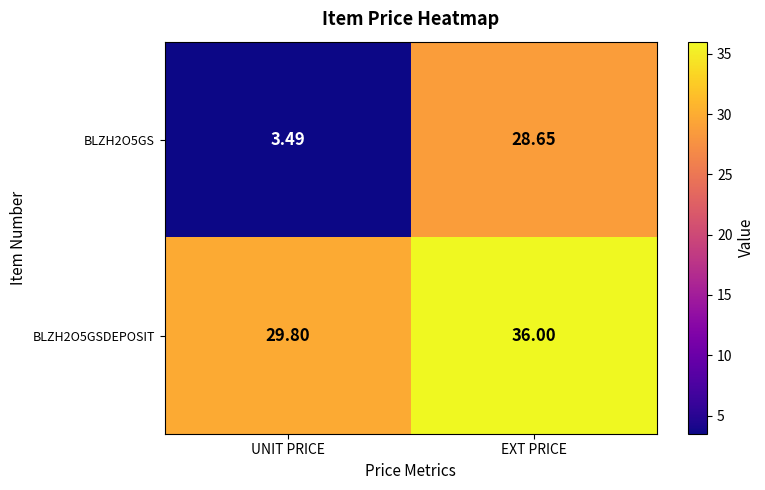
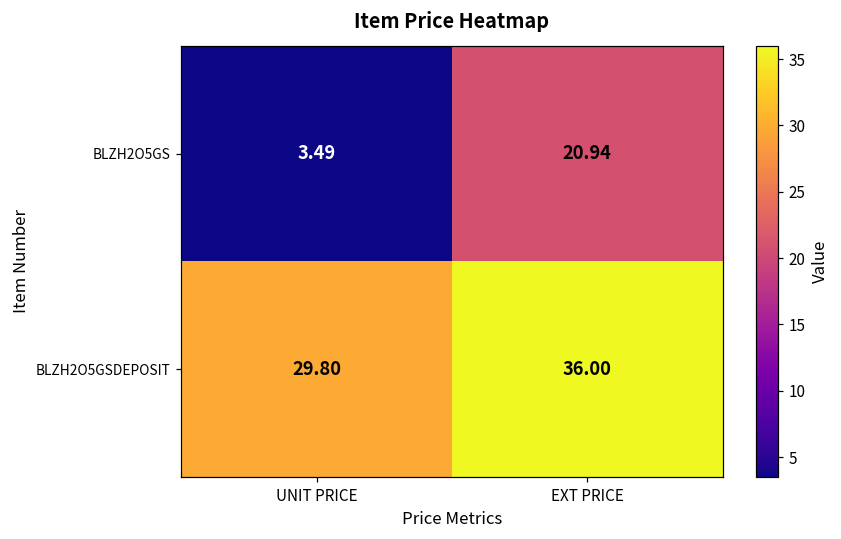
  {
    "BLZH2O5GS": {
      "UNIT PRICE": 3.49,
-     "EXT PRICE": 28.65
+     "EXT PRICE": 20.94
    },
    "BLZH2O5GSDEPOSIT": {
      "UNIT PRICE": 29.80,
      "EXT PRICE": 36.00
    }
  }
